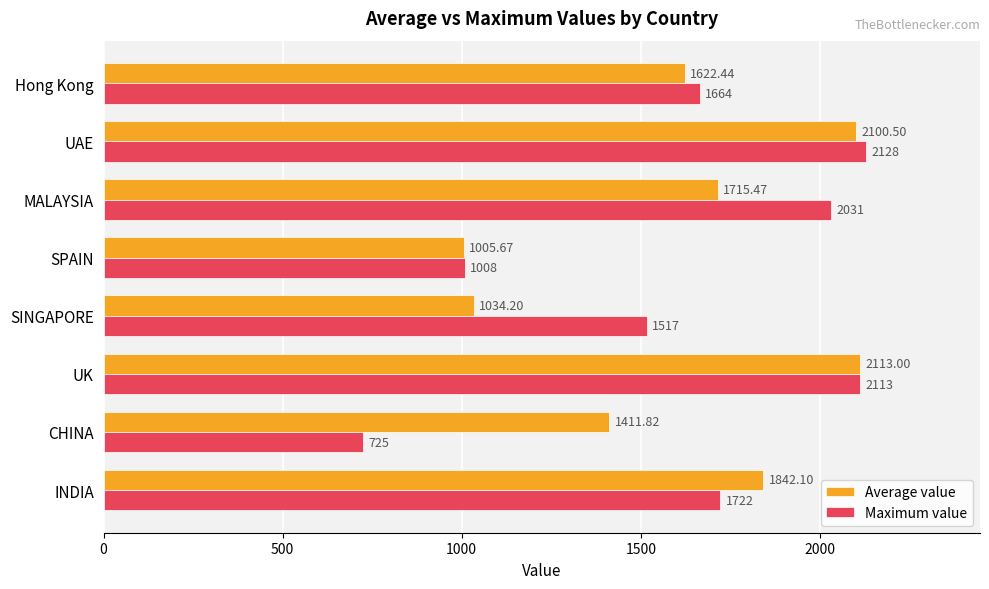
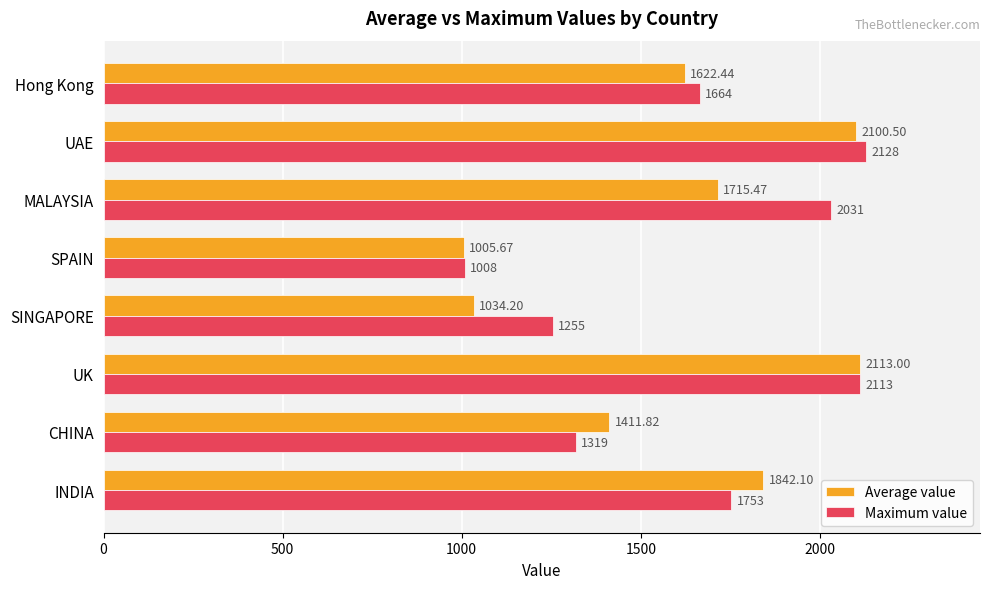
  {
    "Average value": {
      "Hong Kong": 1622.44,
      "UAE": 2100.50,
      "MALAYSIA": 1715.47,
      "SPAIN": 1005.67,
      "SINGAPORE": 1034.20,
      "UK": 2113.00,
      "CHINA": 1411.82,
      "INDIA": 1842.10
    },
    "Maximum value": {
      "Hong Kong": 1664,
      "UAE": 2128,
      "MALAYSIA": 2031,
      "SPAIN": 1008,
-     "SINGAPORE": 1517,
+     "SINGAPORE": 1255,
      "UK": 2113,
-     "CHINA": 725,
-     "INDIA": 1722
+     "CHINA": 1319,
+     "INDIA": 1753
    }
  }
